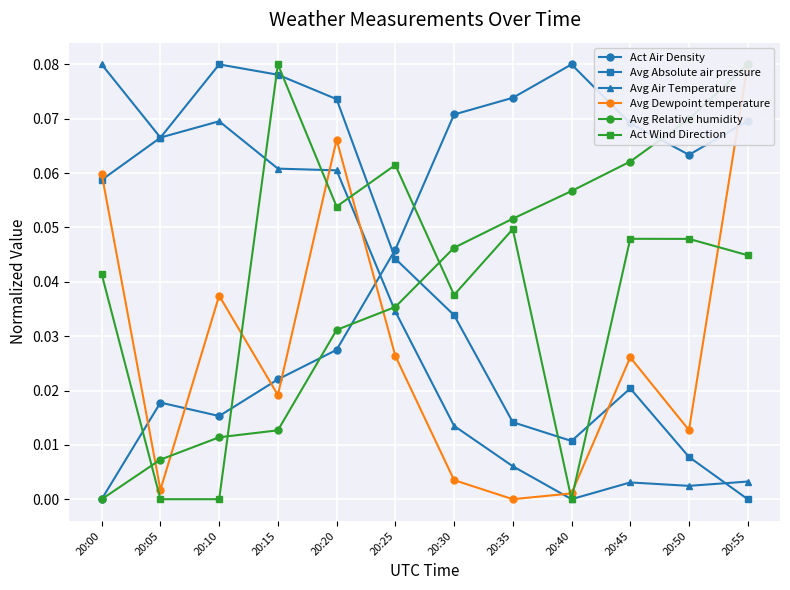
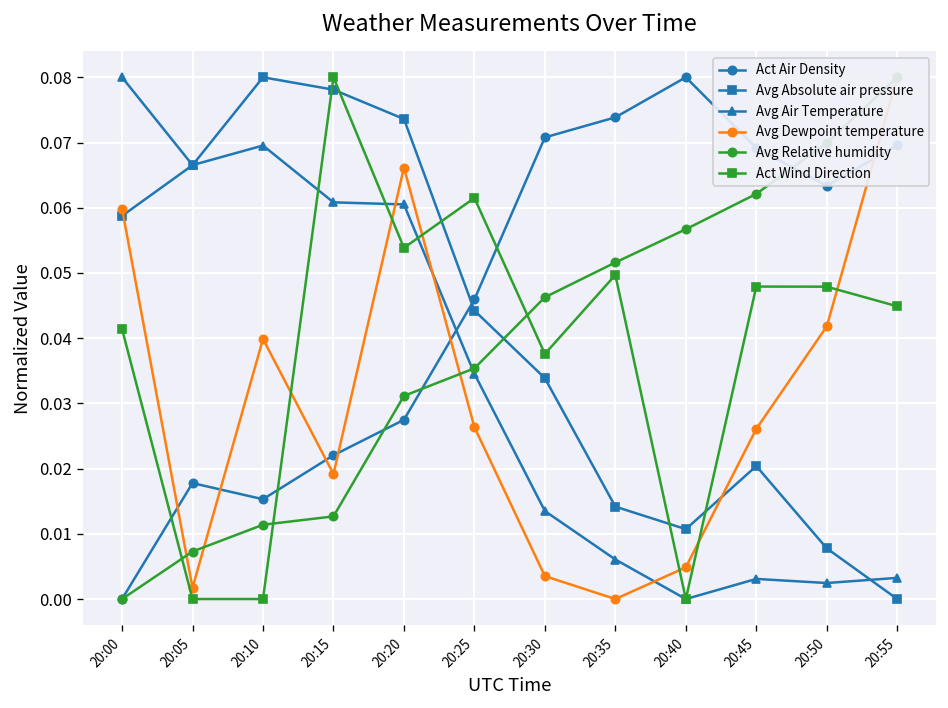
  {
    "Avg Dewpoint temperature": {
      "20:00": 0.060,
      "20:05": 0.002,
-     "20:10": 0.037,
+     "20:10": 0.040,
      "20:15": 0.019,
      "20:20": 0.066,
      "20:25": 0.026,
      "20:30": 0.004,
      "20:35": 0.000,
-     "20:40": 0.001,
+     "20:40": 0.005,
      "20:45": 0.026,
-     "20:50": 0.013
+     "20:50": 0.042
    }
  }
